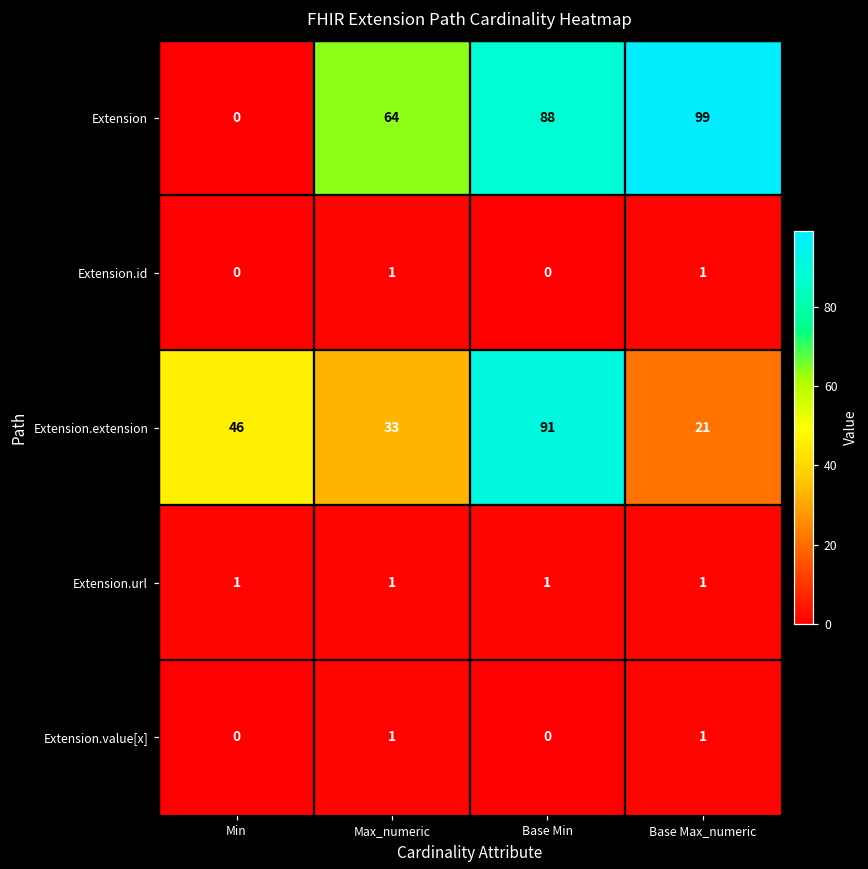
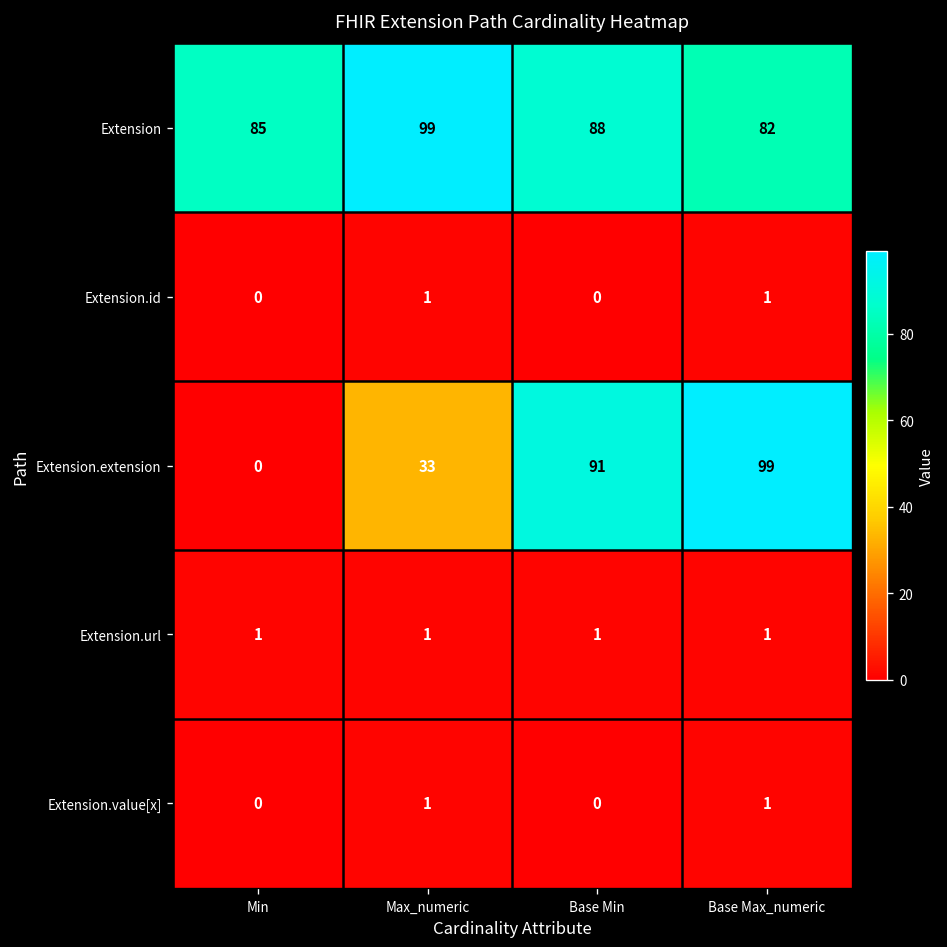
  {
    "Extension": {
-     "Min": 0,
-     "Max_numeric": 64,
+     "Min": 85,
+     "Max_numeric": 99,
      "Base Min": 88,
-     "Base Max_numeric": 99
+     "Base Max_numeric": 82
    },
    "Extension.id": {
      "Min": 0,
      "Max_numeric": 1,
      "Base Min": 0,
      "Base Max_numeric": 1
    },
    "Extension.extension": {
-     "Min": 46,
+     "Min": 0,
      "Max_numeric": 33,
      "Base Min": 91,
-     "Base Max_numeric": 21
+     "Base Max_numeric": 99
    },
    "Extension.url": {
      "Min": 1,
      "Max_numeric": 1,
      "Base Min": 1,
      "Base Max_numeric": 1
    },
    "Extension.value[x]": {
      "Min": 0,
      "Max_numeric": 1,
      "Base Min": 0,
      "Base Max_numeric": 1
    }
  }
